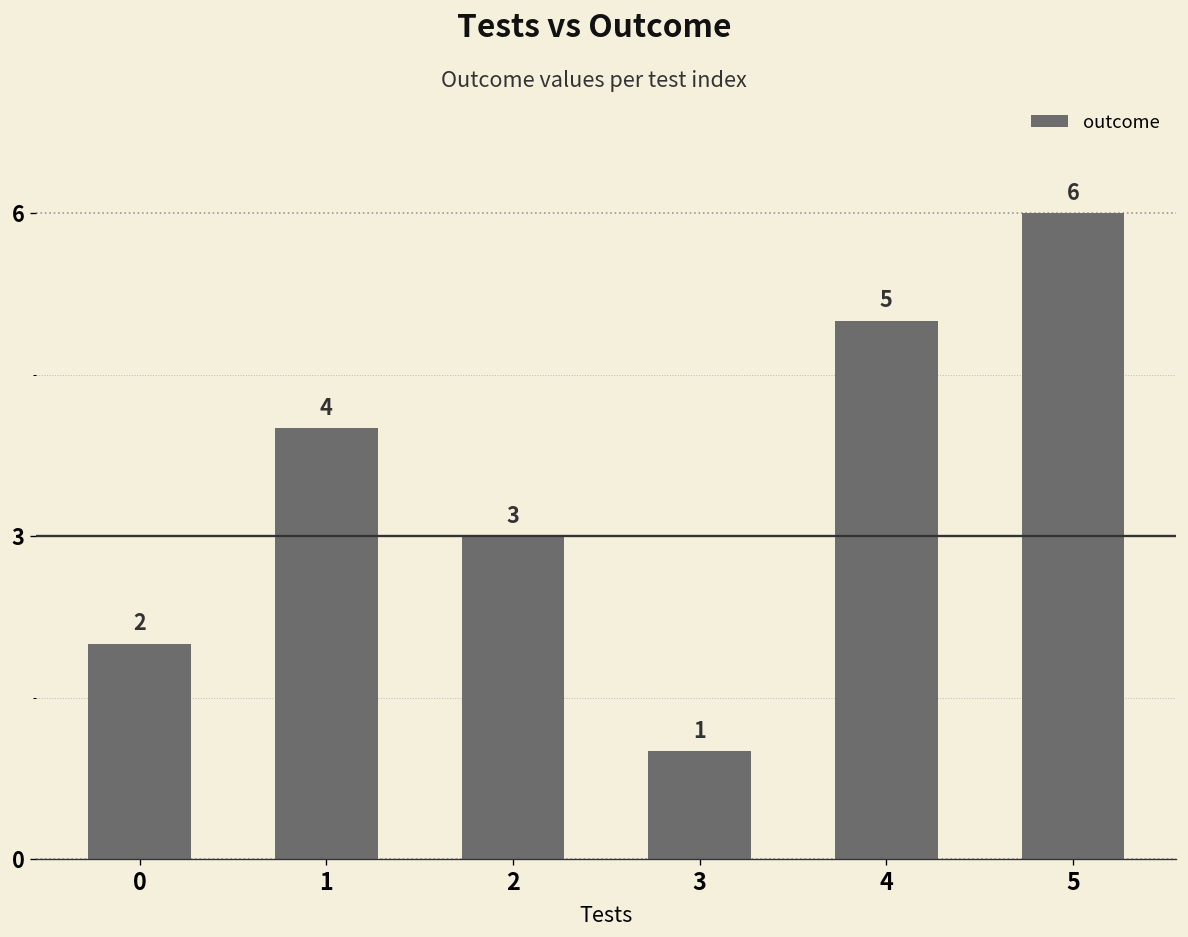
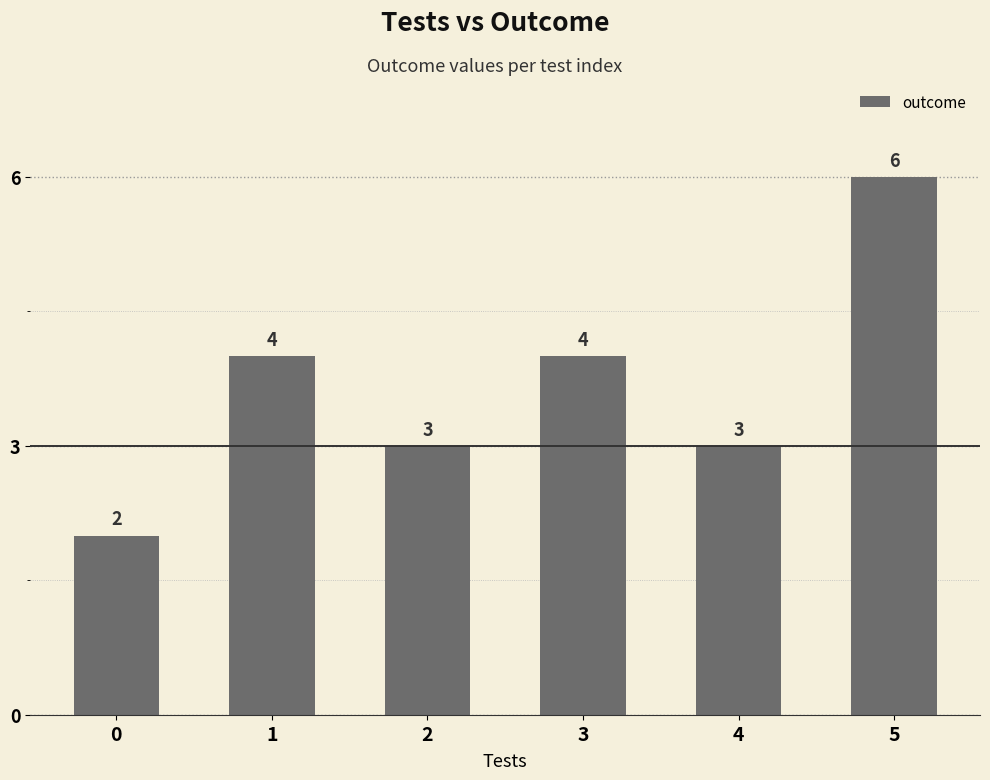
  {
    "0": 2,
    "1": 4,
    "2": 3,
-   "3": 1,
-   "4": 5,
+   "3": 4,
+   "4": 3,
    "5": 6
  }
